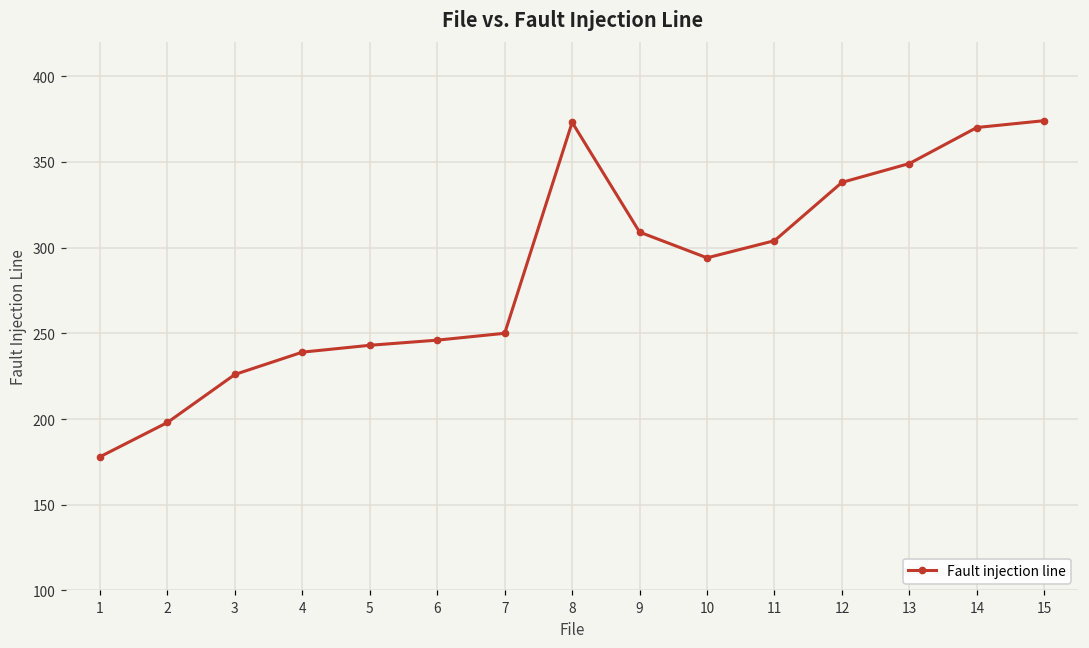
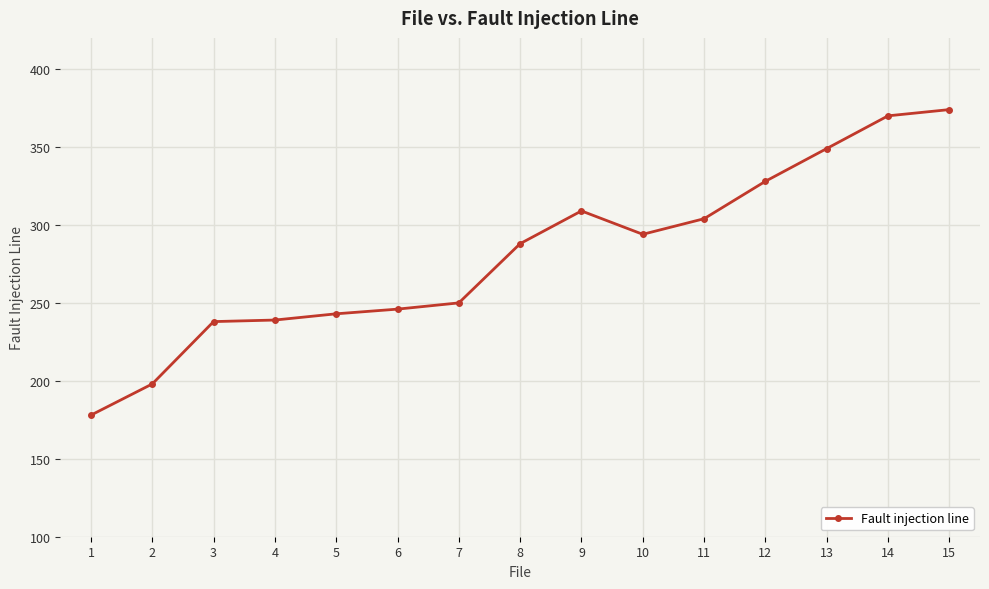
  {
    "1": 178,
    "2": 198,
-   "3": 226,
+   "3": 238,
    "4": 239,
    "5": 243,
    "6": 246,
    "7": 250,
-   "8": 373,
+   "8": 288,
    "9": 309,
    "10": 294,
    "11": 304,
-   "12": 338,
+   "12": 328,
    "13": 349,
    "14": 370,
    "15": 374
  }
